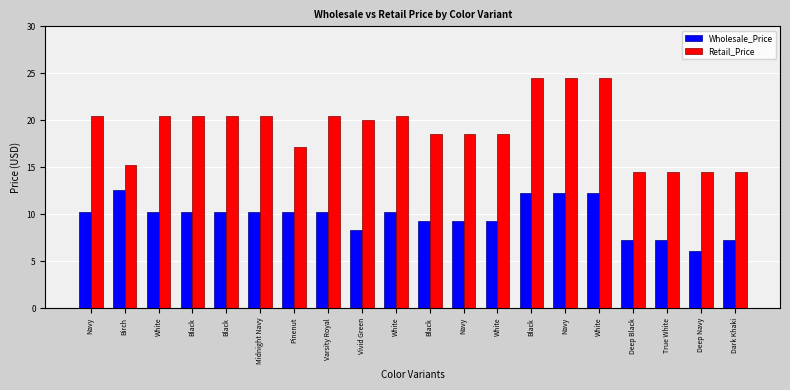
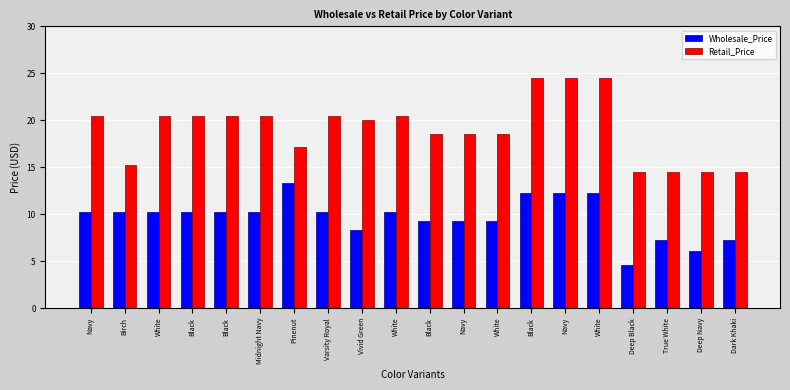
  {
    "Wholesale_Price": {
-     "Birch": 13,
+     "Birch": 10,
      "Midnight Navy": 10,
-     "Pinenut": 10,
+     "Pinenut": 13,
      "Varsity Royal": 10,
      "Vivid Green": 8,
-     "Deep Black": 7,
+     "Deep Black": 5,
      "True White": 7,
      "Deep Navy": 6,
      "Dark Khaki": 7
    },
    "Retail_Price": {
      "Birch": 15,
      "Midnight Navy": 21,
      "Pinenut": 17,
      "Varsity Royal": 21,
      "Vivid Green": 20,
      "Deep Black": 15,
      "True White": 15,
      "Deep Navy": 15,
      "Dark Khaki": 15
    }
  }
